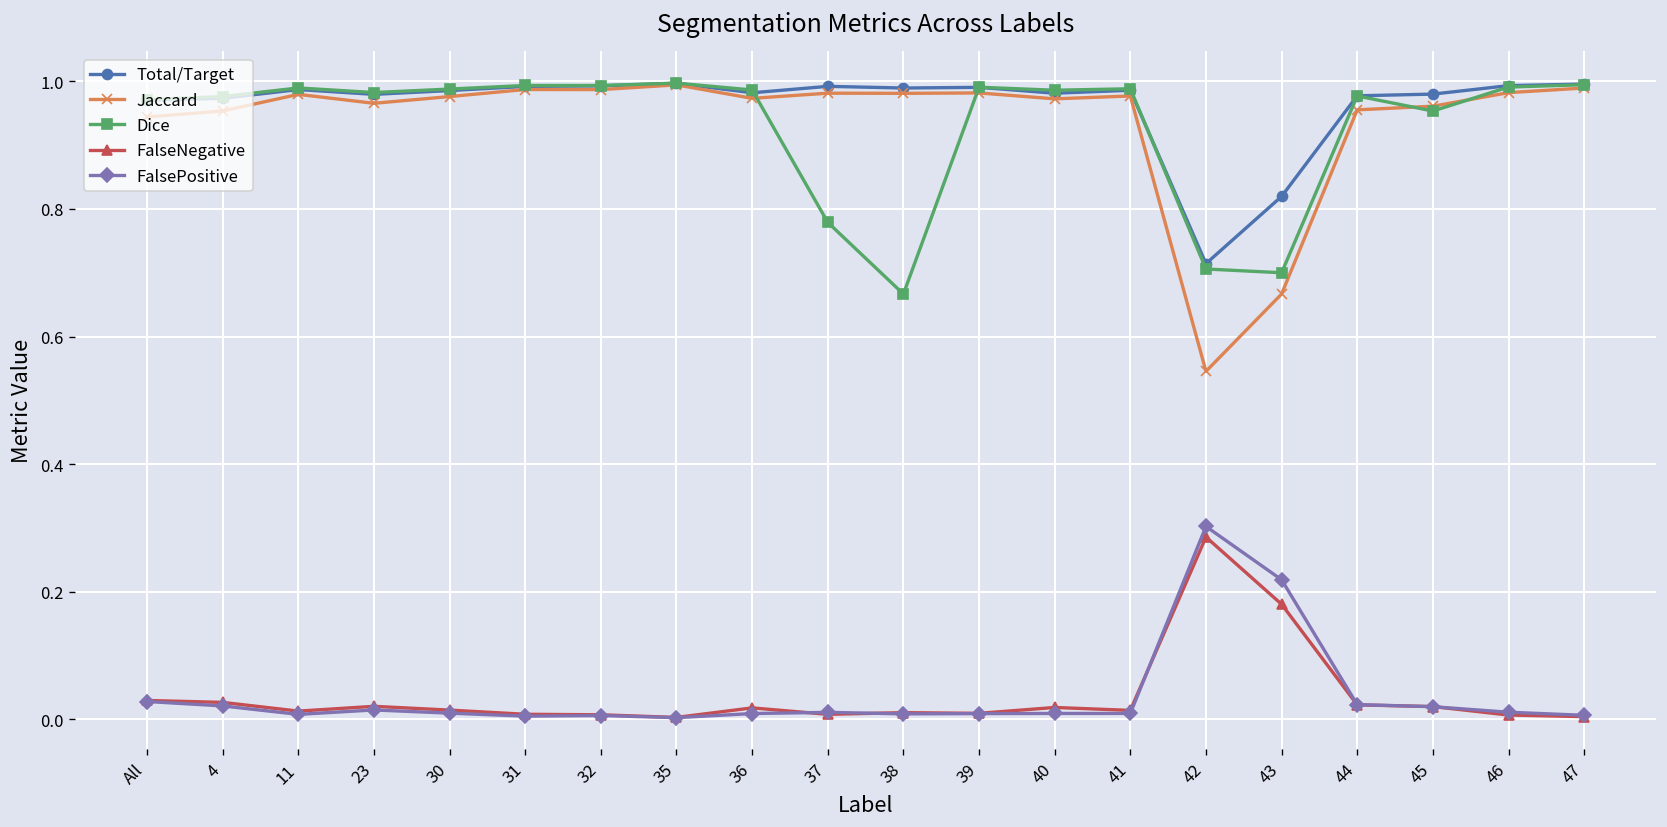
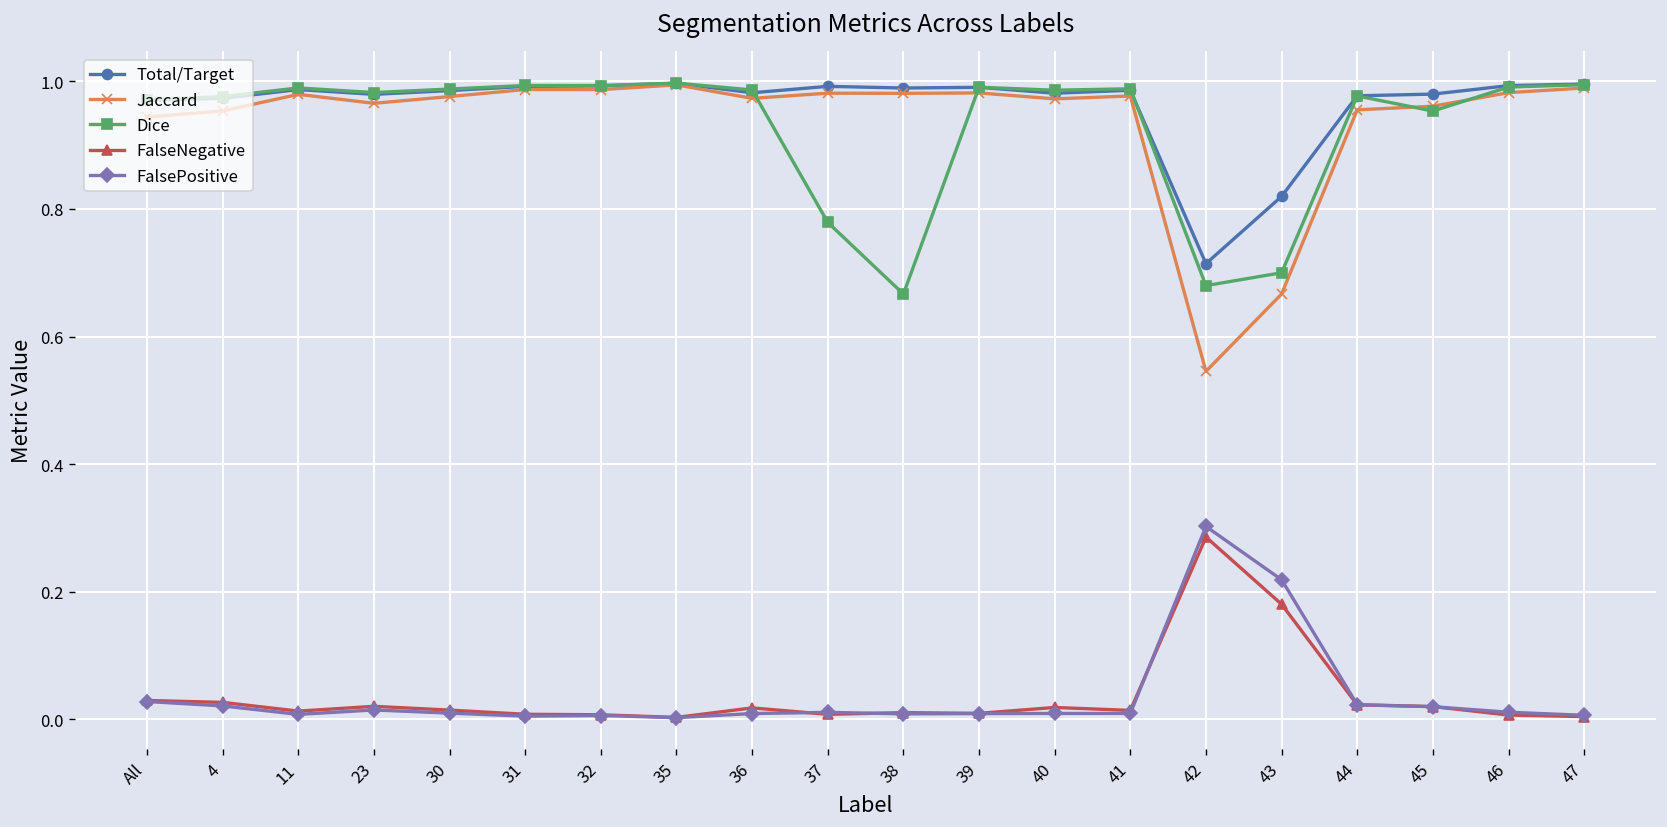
  {
    "Dice": {
      "37": 0.78,
      "38": 0.67,
-     "42": 0.71,
+     "42": 0.68,
      "43": 0.70,
      "45": 0.95
    }
  }
